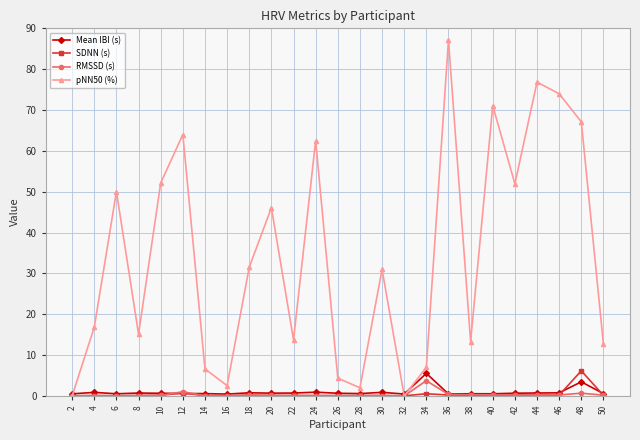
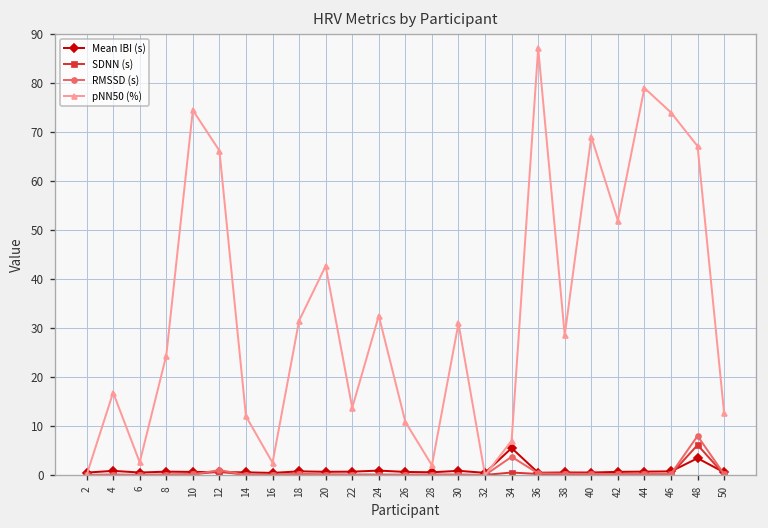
  {
    "Mean IBI (s)": {
      "4": 1,
      "24": 1,
      "30": 1,
      "34": 6,
      "48": 3
    },
    "SDNN (s)": {
      "34": 1,
      "48": 6
    },
    "RMSSD (s)": {
      "34": 4,
-     "48": 1
+     "48": 8
    },
    "pNN50 (%)": {
      "4": 17,
-     "6": 50,
-     "8": 15,
-     "10": 52,
-     "12": 64,
-     "14": 7,
+     "6": 3,
+     "8": 24,
+     "10": 74,
+     "12": 66,
+     "14": 12,
      "16": 3,
      "18": 32,
-     "20": 46,
+     "20": 43,
      "22": 14,
-     "24": 63,
-     "26": 4,
+     "24": 33,
+     "26": 11,
      "28": 2,
      "30": 31,
      "34": 7,
      "36": 87,
-     "38": 13,
-     "40": 71,
+     "38": 29,
+     "40": 69,
      "42": 52,
-     "44": 77,
+     "44": 79,
      "46": 74,
      "48": 67,
      "50": 13
    }
  }
